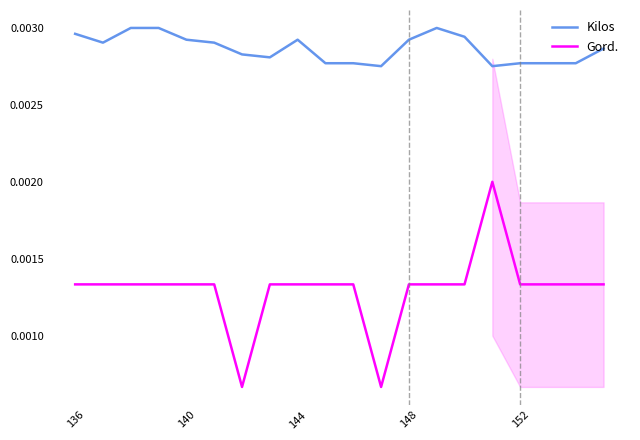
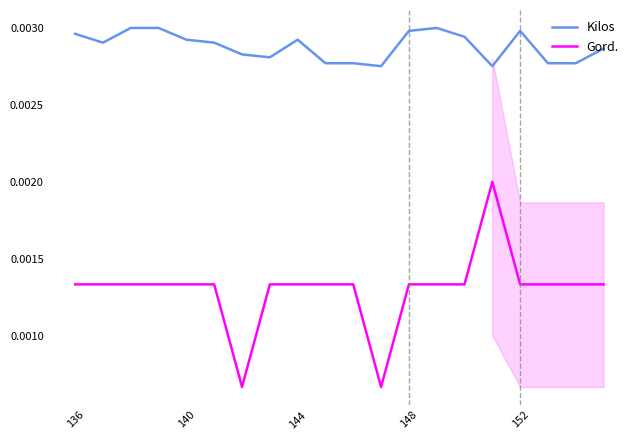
  {
    "Kilos": {
      "136": 0.00296,
      "140": 0.00292,
      "144": 0.00292,
-     "148": 0.00292,
-     "152": 0.00277
+     "148": 0.00298,
+     "152": 0.00298
    }
  }
